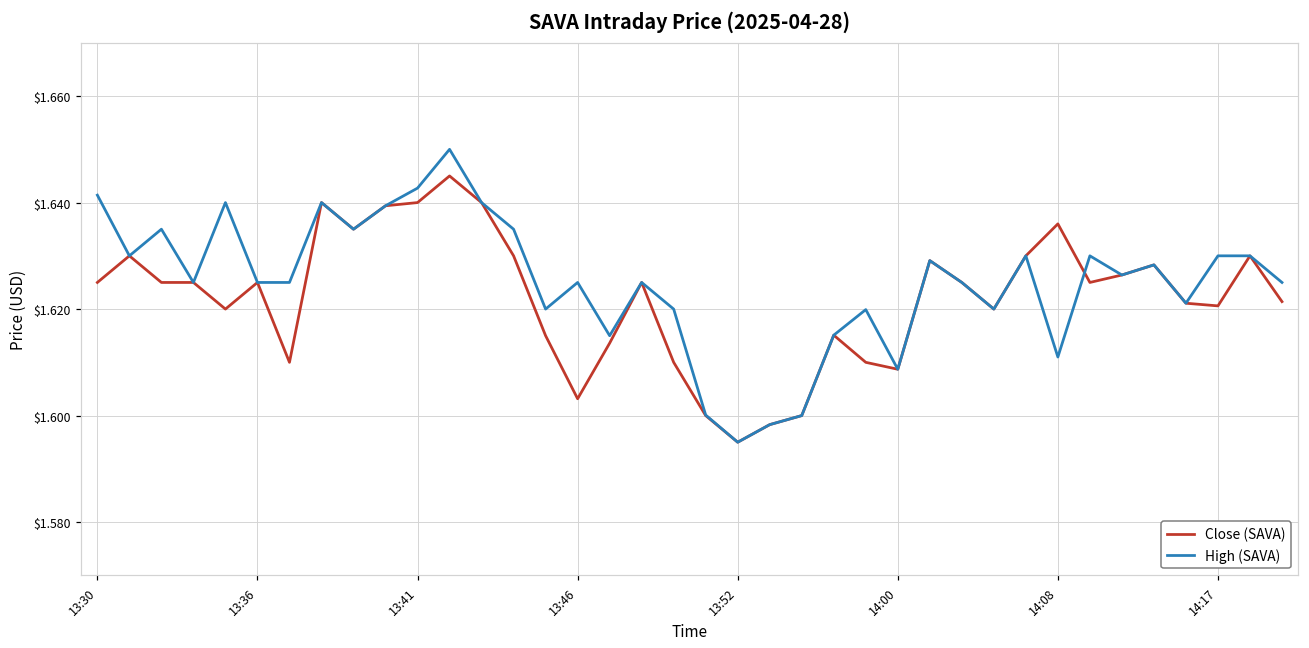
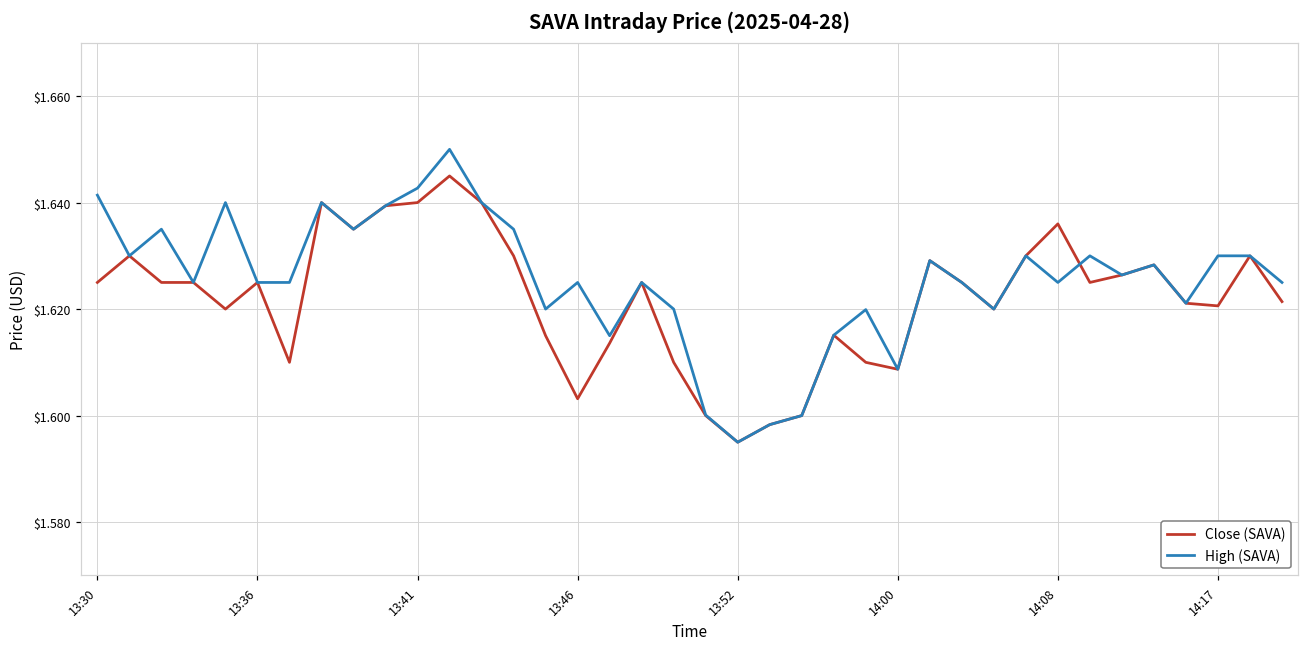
  {
    "Close (SAVA)": {
      "13:30": "$1.625",
      "13:41": "$1.640",
      "13:46": "$1.603",
      "14:08": "$1.636",
      "14:17": "$1.621"
    },
    "High (SAVA)": {
      "13:30": "$1.641",
      "13:41": "$1.643",
      "13:46": "$1.625",
-     "14:08": "$1.611",
+     "14:08": "$1.625",
      "14:17": "$1.630"
    }
  }
